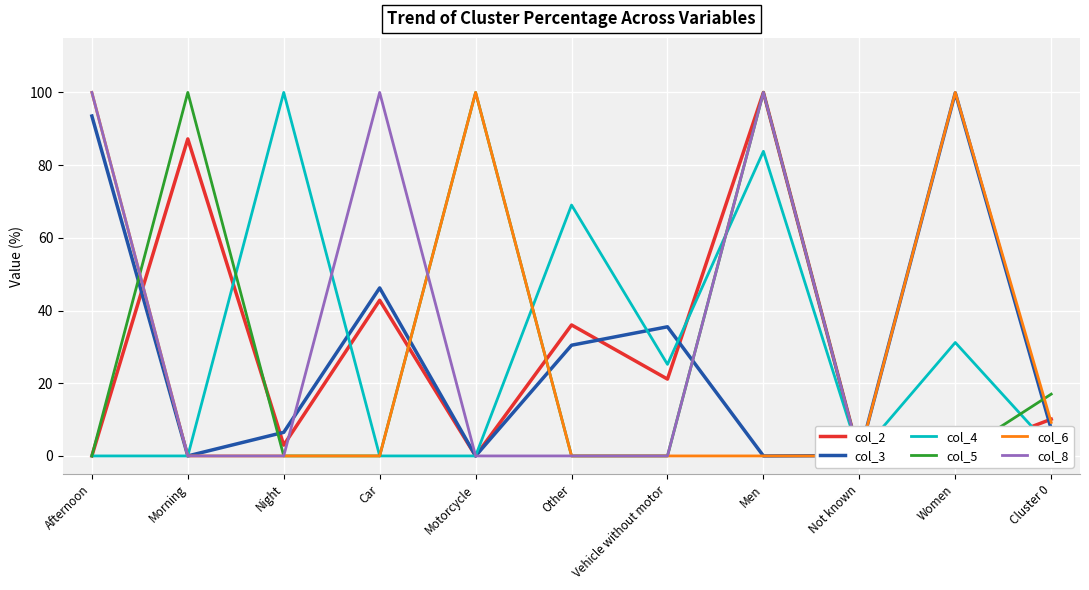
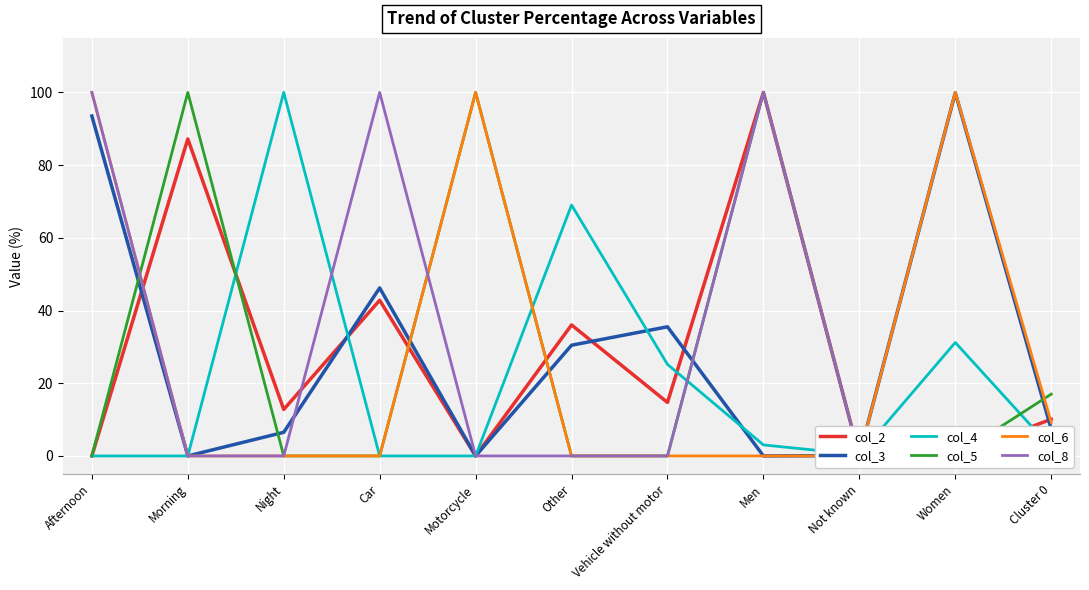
  {
    "col_2": {
      "Morning": 87,
-     "Night": 3,
+     "Night": 13,
      "Car": 43,
      "Other": 36,
-     "Vehicle without motor": 21,
+     "Vehicle without motor": 15,
      "Cluster 0": 10
    },
    "col_3": {
      "Afternoon": 94,
      "Night": 6,
      "Car": 46,
      "Other": 30,
      "Vehicle without motor": 36
    },
    "col_4": {
      "Night": 100,
      "Other": 69,
      "Vehicle without motor": 25,
-     "Men": 84,
+     "Men": 3,
      "Women": 31
    },
    "col_5": {
      "Morning": 100,
      "Cluster 0": 17
    },
    "col_6": {
      "Cluster 0": 9
    },
    "col_8": {
      "Car": 100
    }
  }
